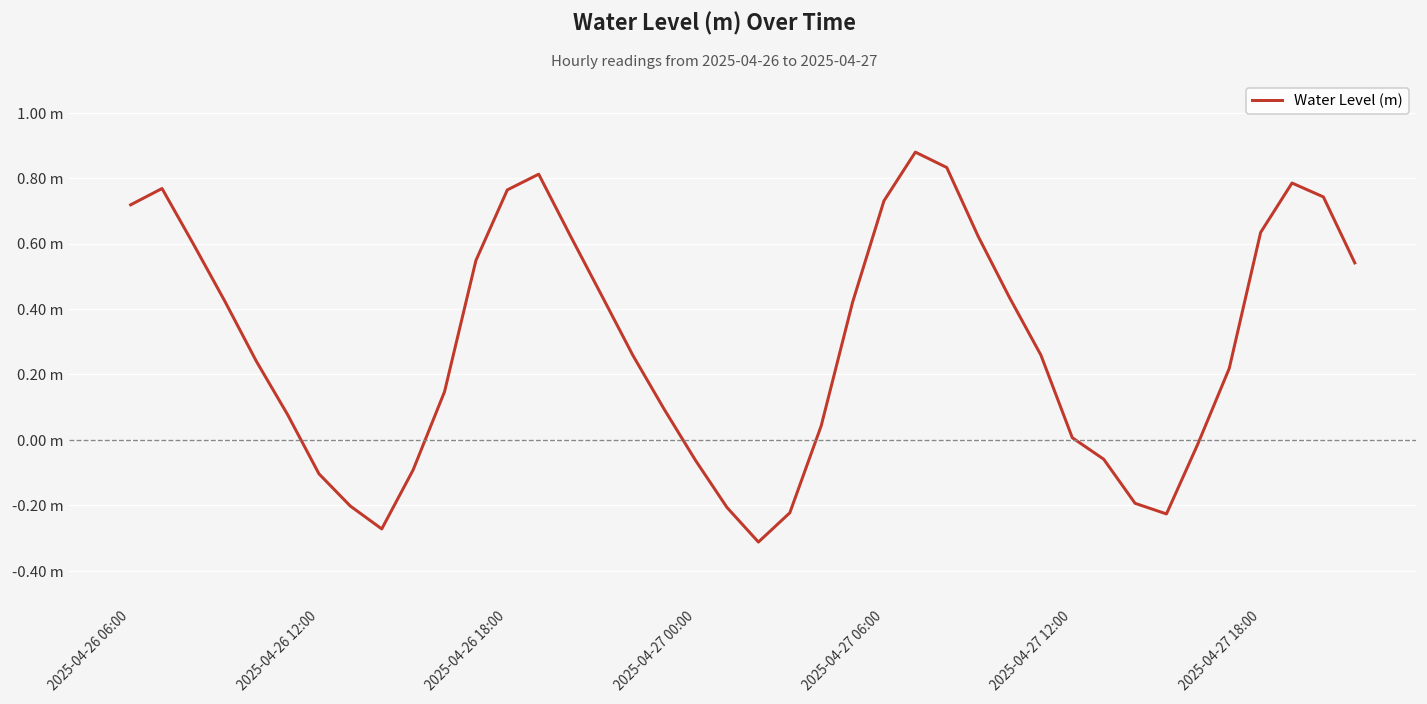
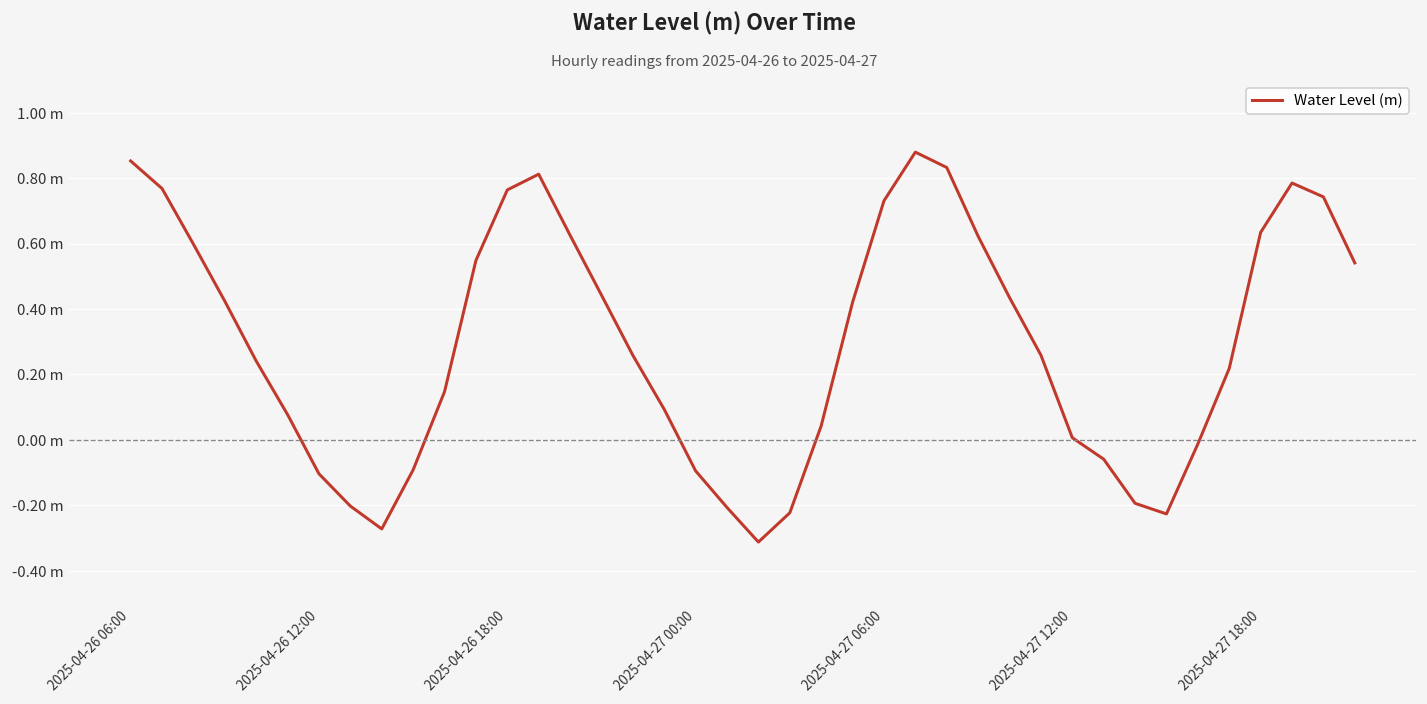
  {
-   "2025-04-26 06:00": "0.72 m",
+   "2025-04-26 06:00": "0.85 m",
    "2025-04-26 12:00": "-0.10 m",
    "2025-04-26 18:00": "0.76 m",
-   "2025-04-27 00:00": "-0.06 m",
+   "2025-04-27 00:00": "-0.10 m",
    "2025-04-27 06:00": "0.73 m",
    "2025-04-27 12:00": "0.01 m",
    "2025-04-27 18:00": "0.63 m"
  }
